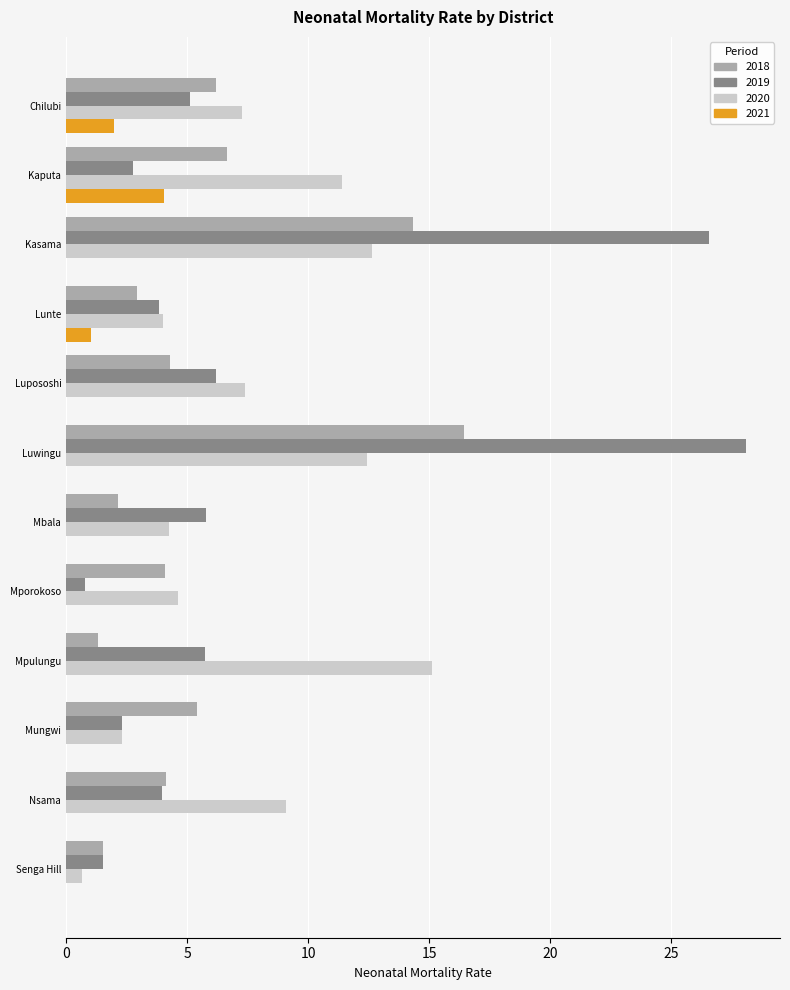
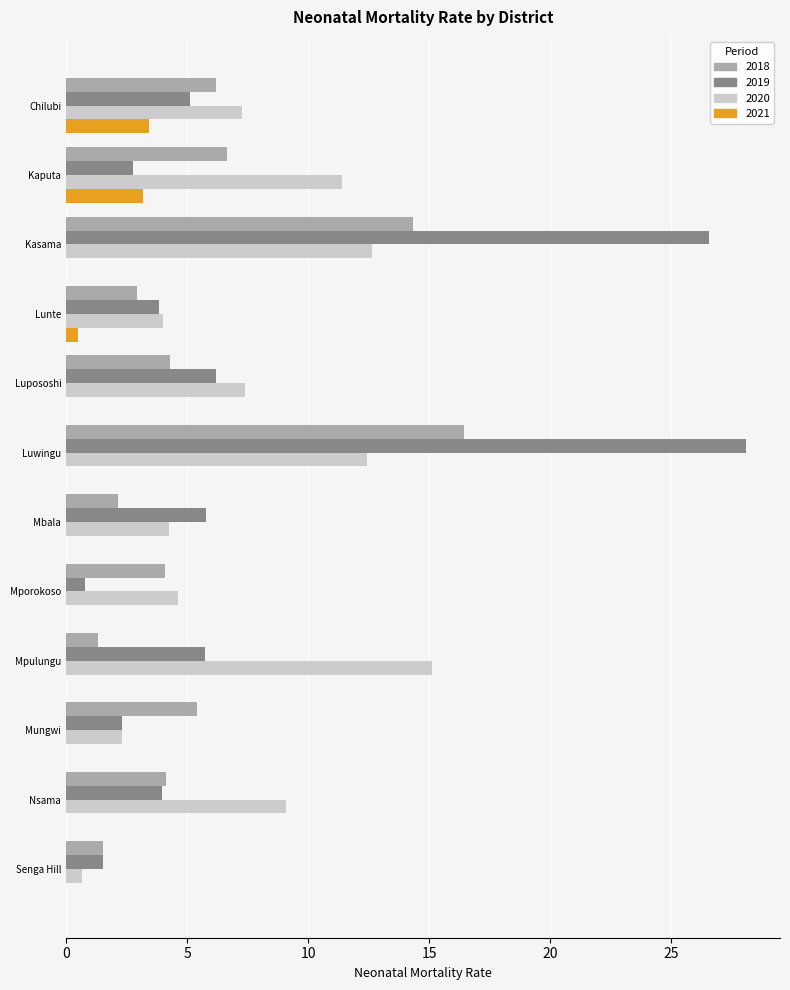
  {
    "2021": {
-     "Chilubi": 2.0,
-     "Kaputa": 4.0,
+     "Chilubi": 3.4,
+     "Kaputa": 3.2,
      "Kasama": 0.0,
-     "Lunte": 1.0,
+     "Lunte": 0.5,
      "Lupososhi": 0.0,
      "Luwingu": 0.0,
      "Mbala": 0.0,
      "Mporokoso": 0.0,
      "Mpulungu": 0.0,
      "Mungwi": 0.0,
      "Nsama": 0.0,
      "Senga Hill": 0.0
    }
  }
